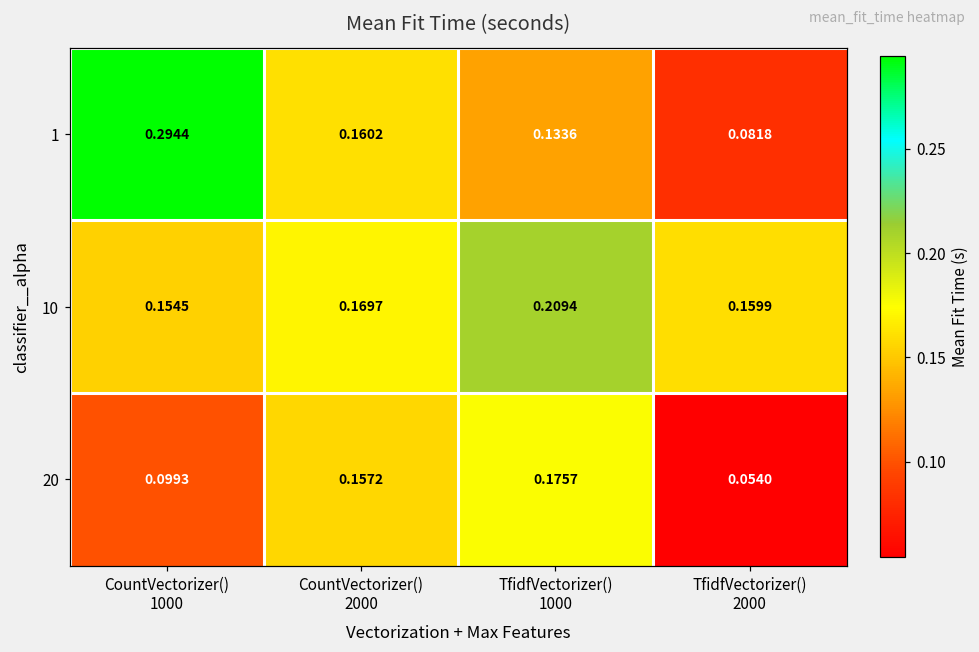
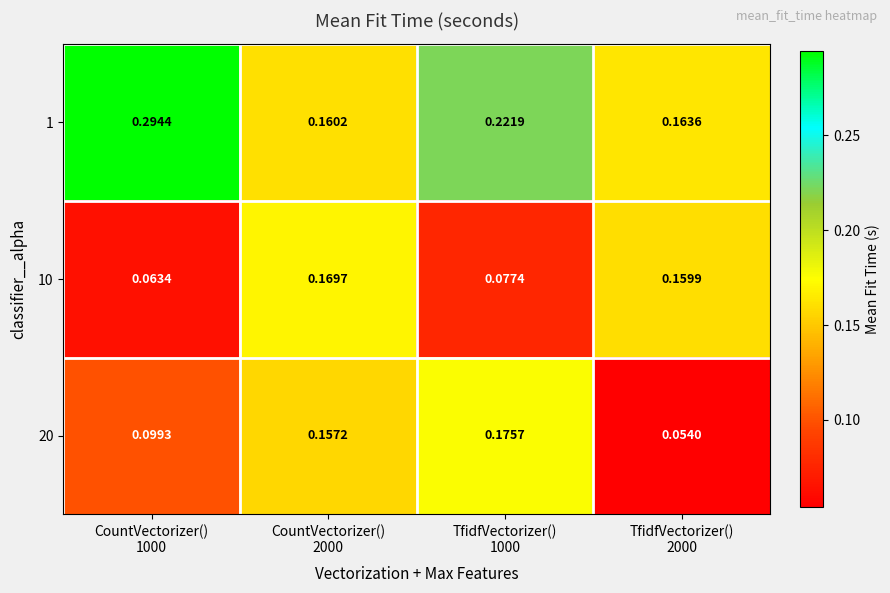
  {
    "1": {
      "CountVectorizer() 1000": 0.2944,
      "CountVectorizer() 2000": 0.1602,
-     "TfidfVectorizer() 1000": 0.1336,
-     "TfidfVectorizer() 2000": 0.0818
+     "TfidfVectorizer() 1000": 0.2219,
+     "TfidfVectorizer() 2000": 0.1636
    },
    "10": {
-     "CountVectorizer() 1000": 0.1545,
+     "CountVectorizer() 1000": 0.0634,
      "CountVectorizer() 2000": 0.1697,
-     "TfidfVectorizer() 1000": 0.2094,
+     "TfidfVectorizer() 1000": 0.0774,
      "TfidfVectorizer() 2000": 0.1599
    },
    "20": {
      "CountVectorizer() 1000": 0.0993,
      "CountVectorizer() 2000": 0.1572,
      "TfidfVectorizer() 1000": 0.1757,
      "TfidfVectorizer() 2000": 0.0540
    }
  }
